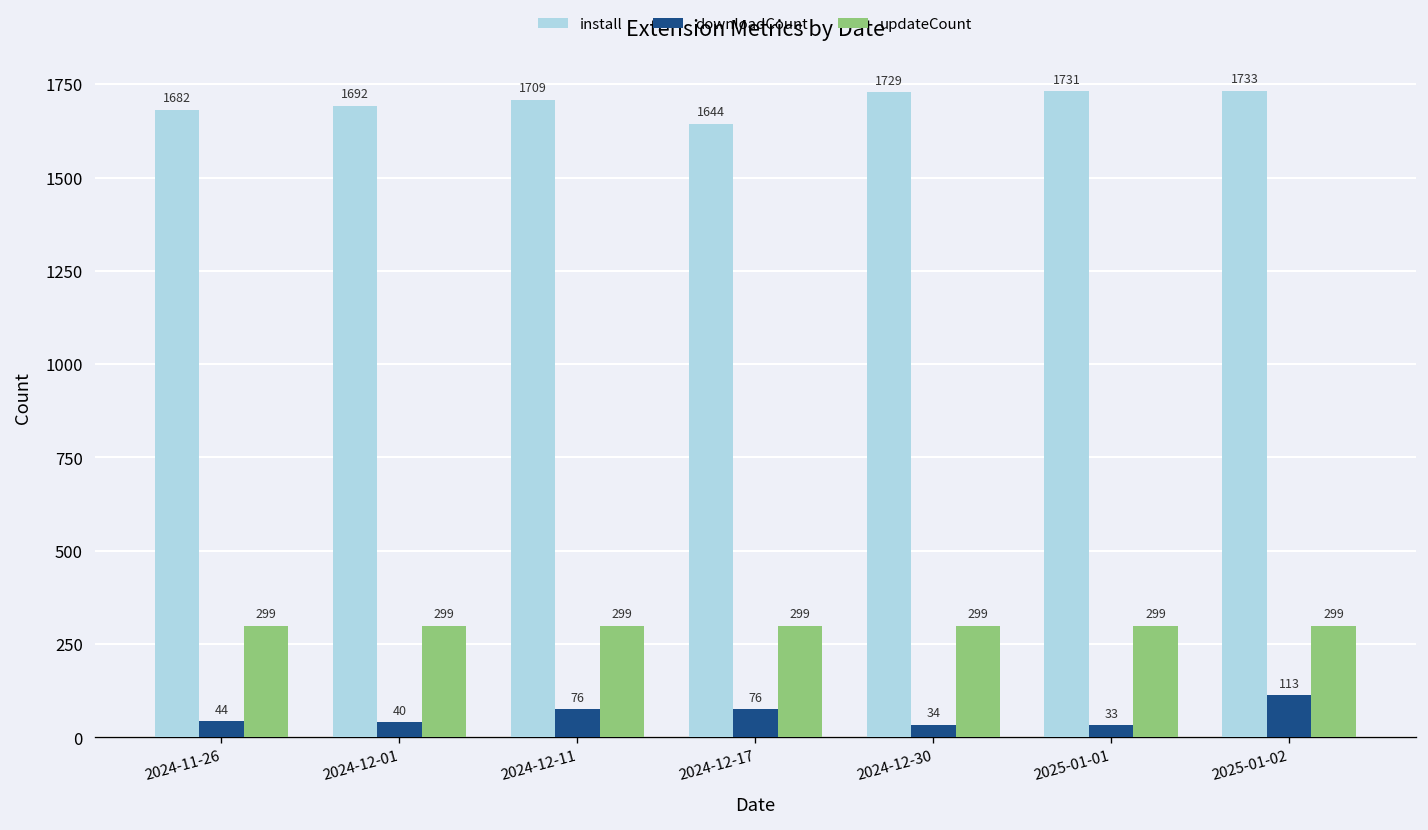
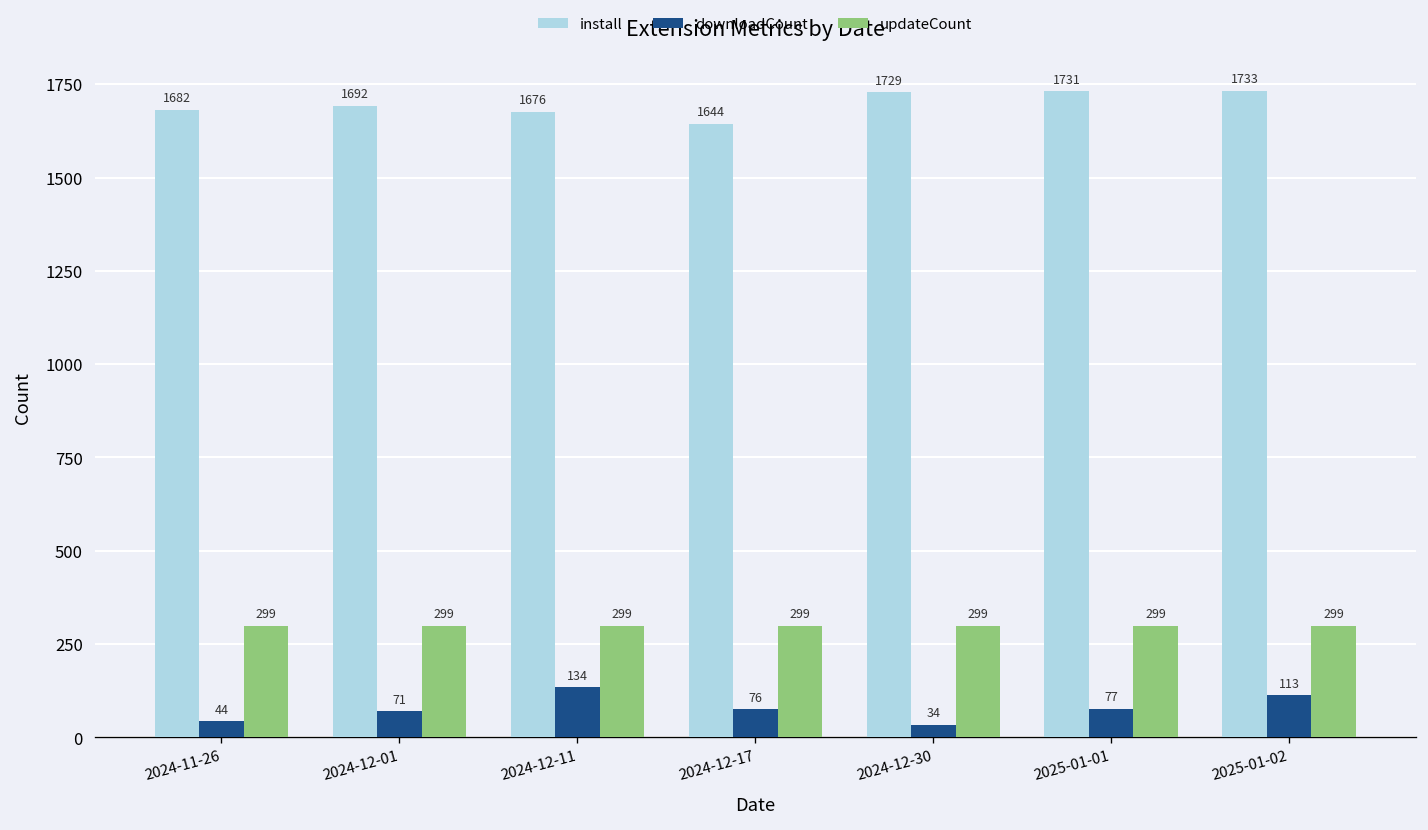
  {
    "install": {
      "2024-11-26": 1682,
      "2024-12-01": 1692,
-     "2024-12-11": 1709,
+     "2024-12-11": 1676,
      "2024-12-17": 1644,
      "2024-12-30": 1729,
      "2025-01-01": 1731,
      "2025-01-02": 1733
    },
    "downloadCount": {
      "2024-11-26": 44,
-     "2024-12-01": 40,
-     "2024-12-11": 76,
+     "2024-12-01": 71,
+     "2024-12-11": 134,
      "2024-12-17": 76,
      "2024-12-30": 34,
-     "2025-01-01": 33,
+     "2025-01-01": 77,
      "2025-01-02": 113
    },
    "updateCount": {
      "2024-11-26": 299,
      "2024-12-01": 299,
      "2024-12-11": 299,
      "2024-12-17": 299,
      "2024-12-30": 299,
      "2025-01-01": 299,
      "2025-01-02": 299
    }
  }
